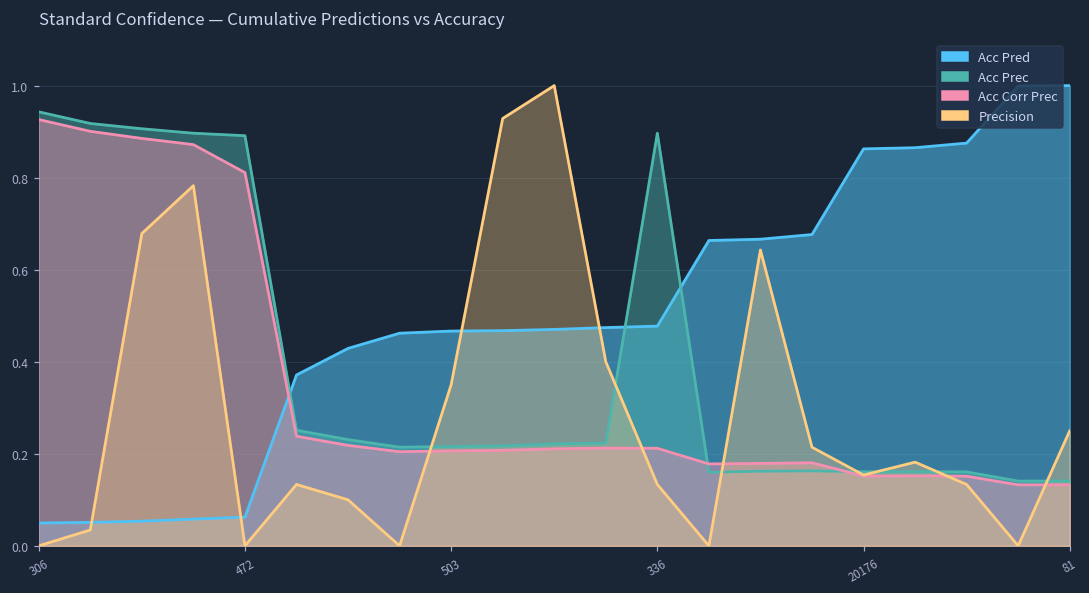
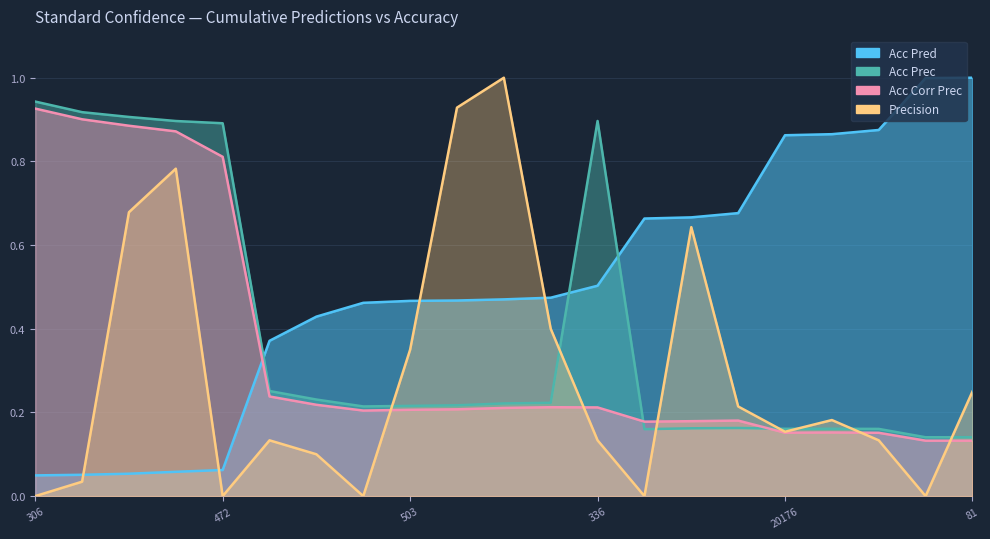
  {
    "Acc Pred": {
      "306": 0.05,
      "472": 0.06,
      "503": 0.47,
-     "336": 0.48,
+     "336": 0.50,
      "20176": 0.86,
      "81": 1.00
    },
    "Acc Prec": {
      "306": 0.94,
      "472": 0.89,
      "503": 0.22,
      "336": 0.90,
      "20176": 0.16,
      "81": 0.14
    }
  }
